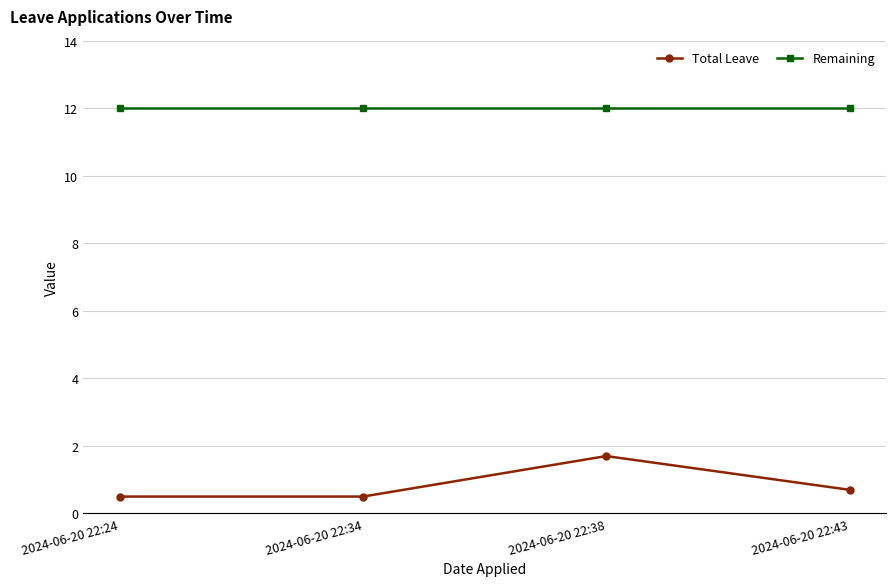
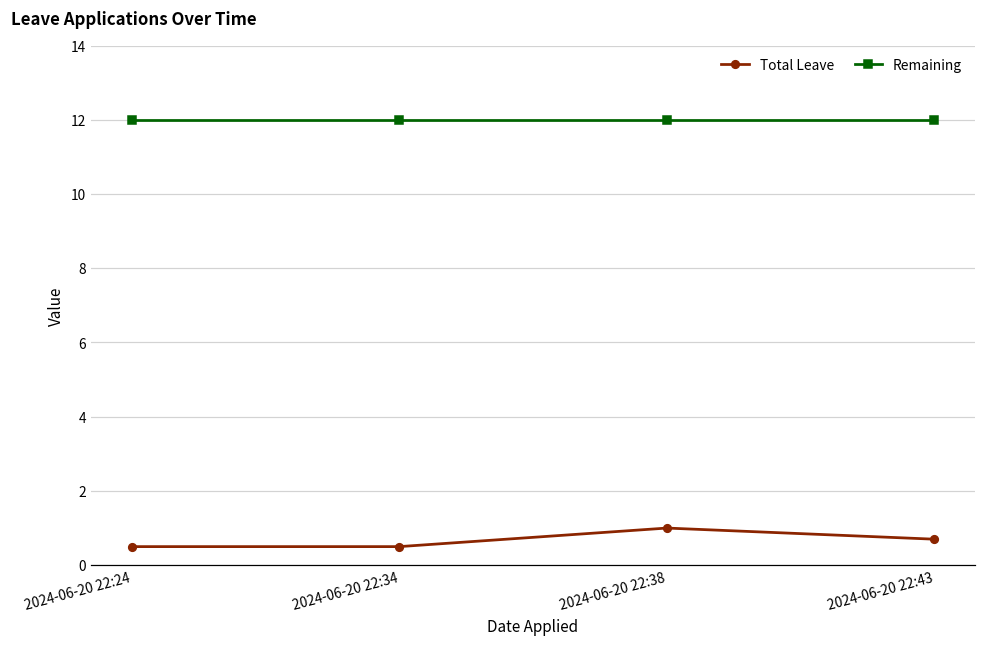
  {
    "Total Leave": {
      "2024-06-20 22:24": 0.5,
      "2024-06-20 22:34": 0.5,
-     "2024-06-20 22:38": 1.7,
+     "2024-06-20 22:38": 1.0,
      "2024-06-20 22:43": 0.7
    },
    "Remaining": {
      "2024-06-20 22:24": 12.0,
      "2024-06-20 22:34": 12.0,
      "2024-06-20 22:38": 12.0,
      "2024-06-20 22:43": 12.0
    }
  }
